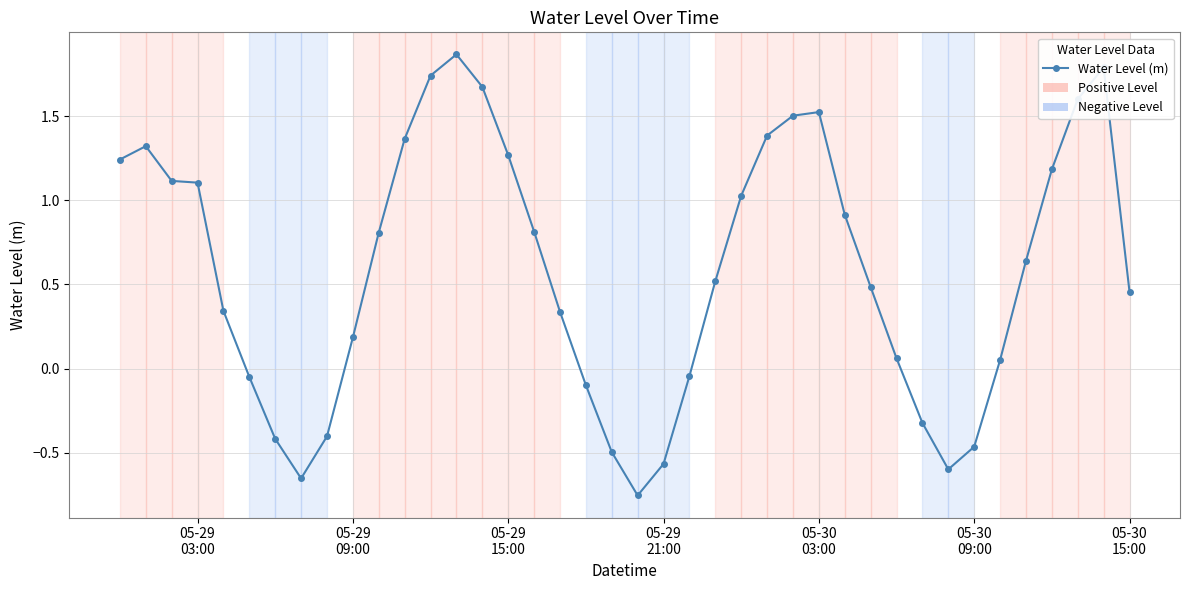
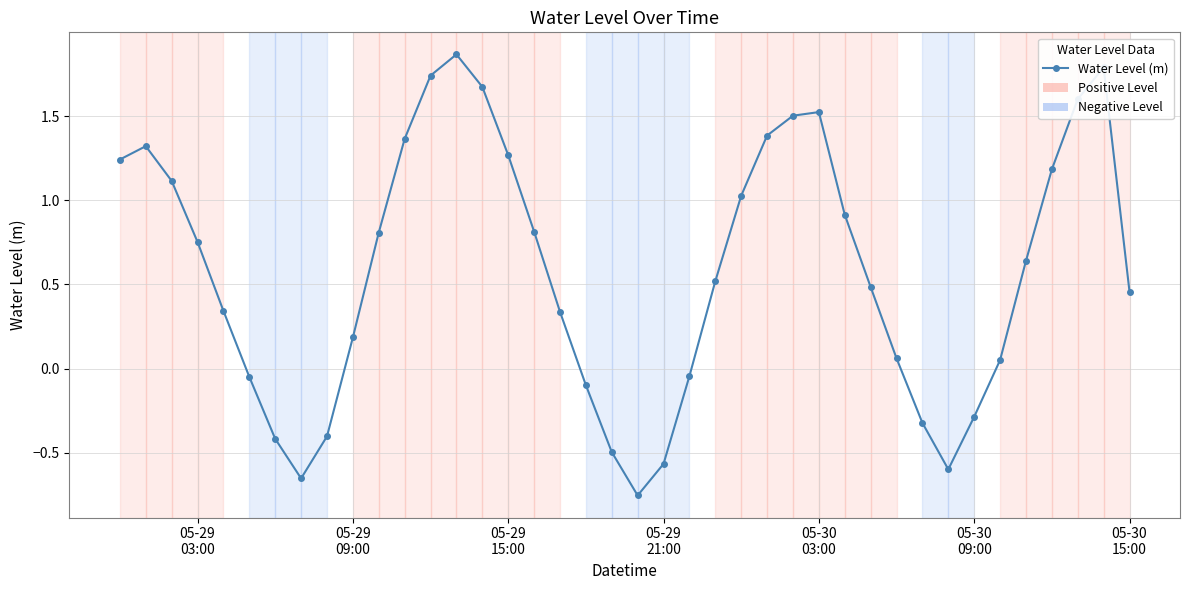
  {
-   "05-29 03:00": 1.10,
+   "05-29 03:00": 0.75,
    "05-29 09:00": 0.18,
    "05-29 15:00": 1.27,
    "05-29 21:00": -0.57,
    "05-30 03:00": 1.52,
-   "05-30 09:00": -0.46,
+   "05-30 09:00": -0.29,
    "05-30 15:00": 0.46
  }
